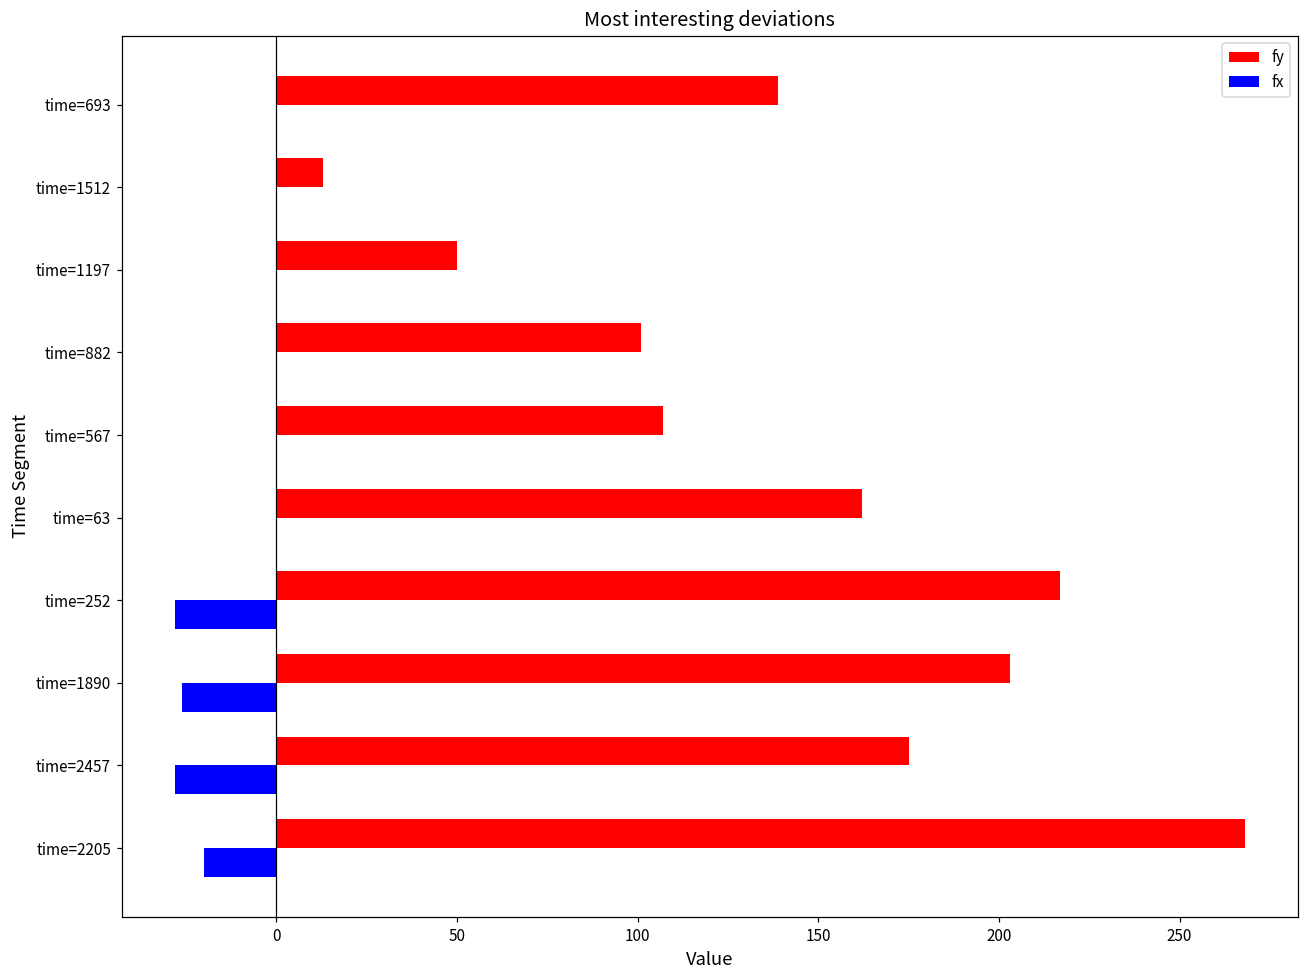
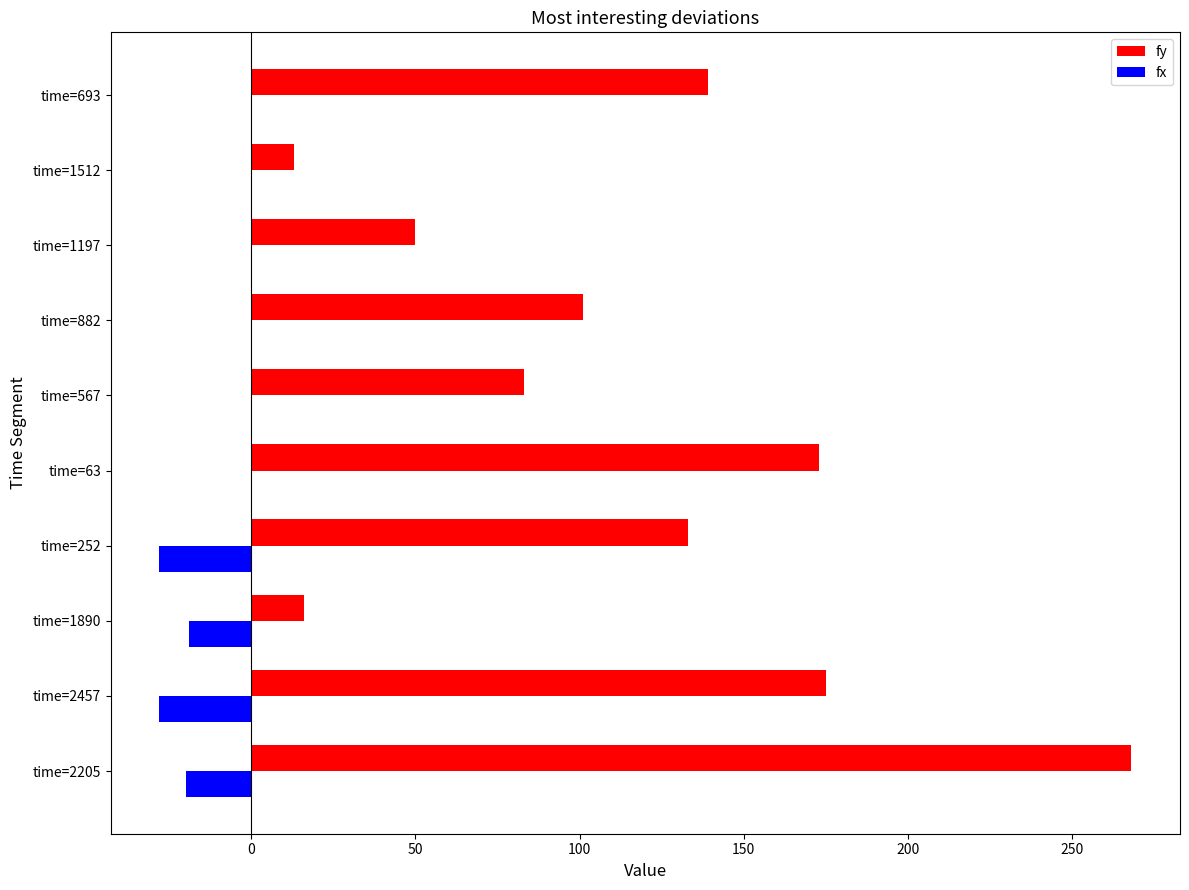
  {
    "fy": {
      "time=693": 139,
      "time=1512": 13,
      "time=1197": 50,
      "time=882": 101,
-     "time=567": 107,
-     "time=63": 162,
-     "time=252": 217,
-     "time=1890": 203,
+     "time=567": 83,
+     "time=63": 173,
+     "time=252": 133,
+     "time=1890": 16,
      "time=2457": 175,
      "time=2205": 268
    },
    "fx": {
      "time=693": 0,
      "time=1512": 0,
      "time=1197": 0,
      "time=882": 0,
      "time=567": 0,
      "time=63": 0,
      "time=252": -28,
-     "time=1890": -26,
+     "time=1890": -19,
      "time=2457": -28,
      "time=2205": -20
    }
  }
